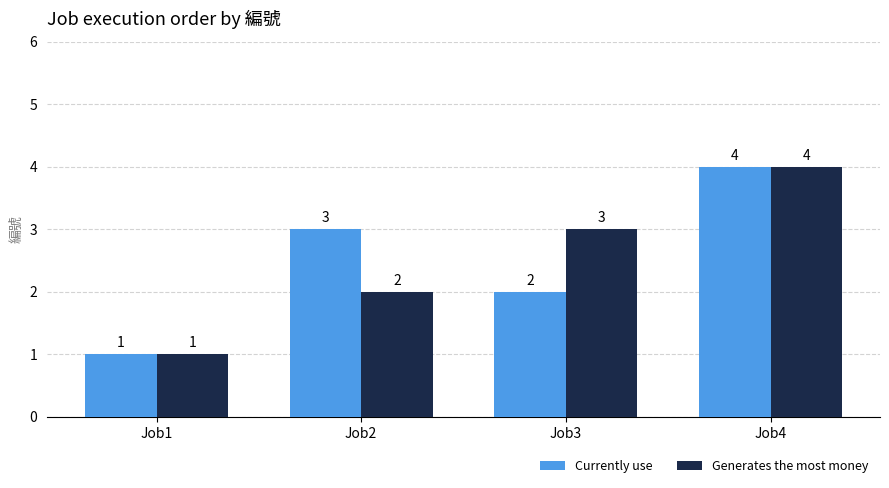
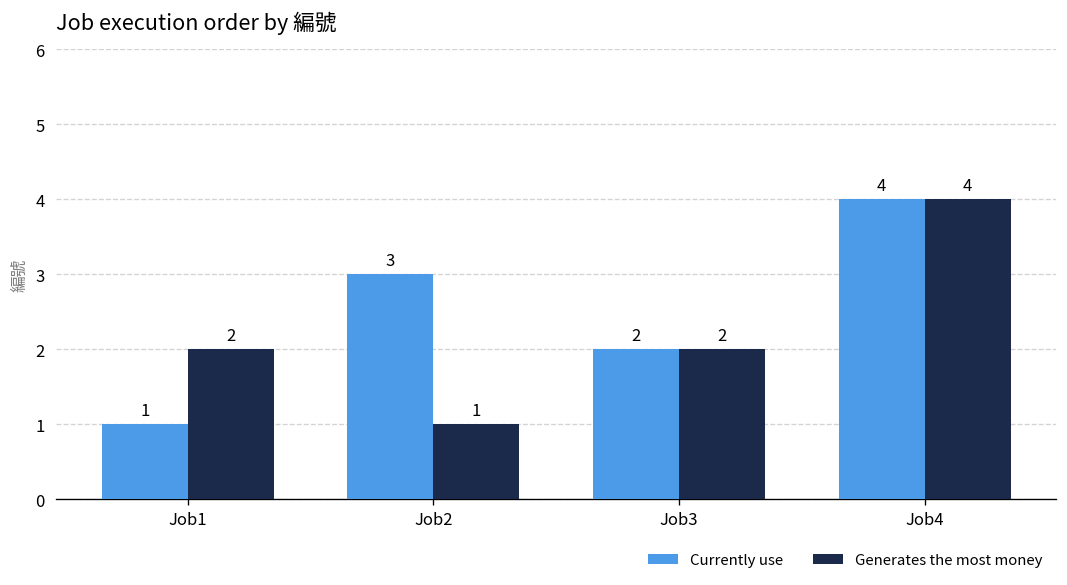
  {
    "Currently use": {
      "Job1": 1,
      "Job2": 3,
      "Job3": 2,
      "Job4": 4
    },
    "Generates the most money": {
-     "Job1": 1,
-     "Job2": 2,
-     "Job3": 3,
+     "Job1": 2,
+     "Job2": 1,
+     "Job3": 2,
      "Job4": 4
    }
  }
